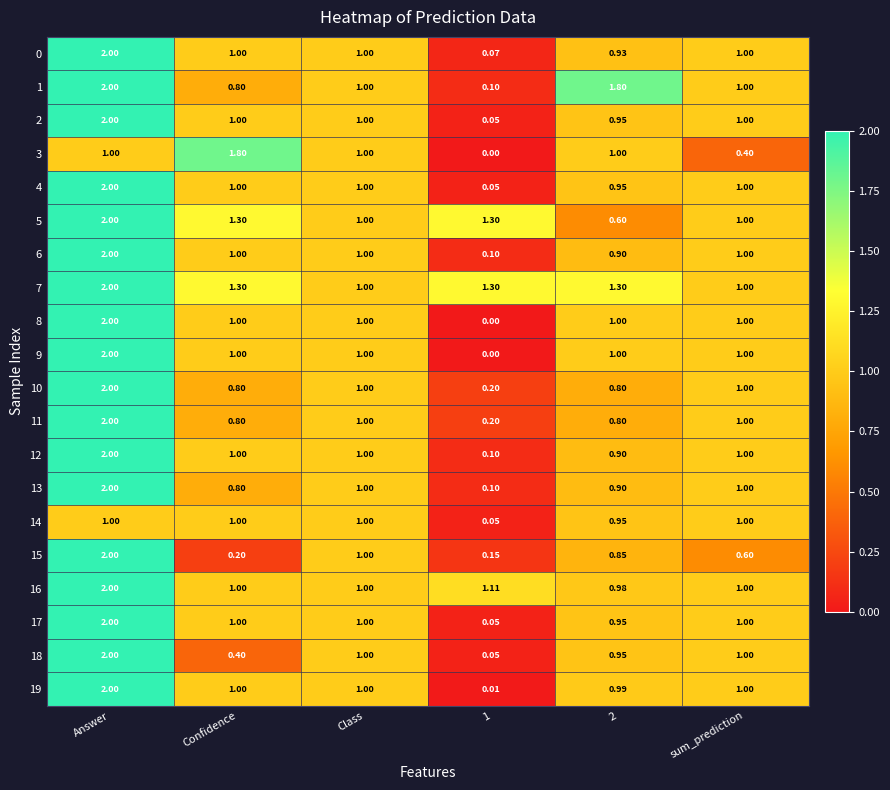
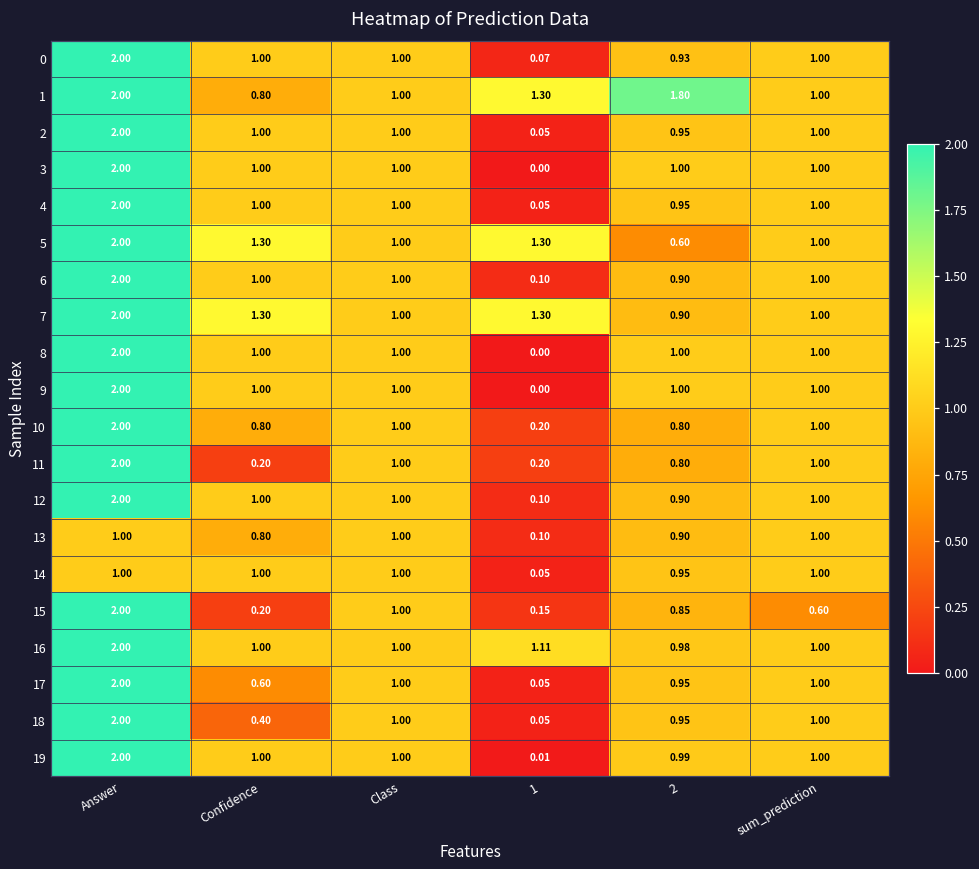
  {
    "0": {
      "Answer": 2.00,
      "Confidence": 1.00,
      "Class": 1.00,
      "1": 0.07,
      "2": 0.93,
      "sum_prediction": 1.00
    },
    "1": {
      "Answer": 2.00,
      "Confidence": 0.80,
      "Class": 1.00,
-     "1": 0.10,
+     "1": 1.30,
      "2": 1.80,
      "sum_prediction": 1.00
    },
    "2": {
      "Answer": 2.00,
      "Confidence": 1.00,
      "Class": 1.00,
      "1": 0.05,
      "2": 0.95,
      "sum_prediction": 1.00
    },
    "3": {
-     "Answer": 1.00,
-     "Confidence": 1.80,
+     "Answer": 2.00,
+     "Confidence": 1.00,
      "Class": 1.00,
      "1": 0.00,
      "2": 1.00,
-     "sum_prediction": 0.40
+     "sum_prediction": 1.00
    },
    "4": {
      "Answer": 2.00,
      "Confidence": 1.00,
      "Class": 1.00,
      "1": 0.05,
      "2": 0.95,
      "sum_prediction": 1.00
    },
    "5": {
      "Answer": 2.00,
      "Confidence": 1.30,
      "Class": 1.00,
      "1": 1.30,
      "2": 0.60,
      "sum_prediction": 1.00
    },
    "6": {
      "Answer": 2.00,
      "Confidence": 1.00,
      "Class": 1.00,
      "1": 0.10,
      "2": 0.90,
      "sum_prediction": 1.00
    },
    "7": {
      "Answer": 2.00,
      "Confidence": 1.30,
      "Class": 1.00,
      "1": 1.30,
-     "2": 1.30,
+     "2": 0.90,
      "sum_prediction": 1.00
    },
    "8": {
      "Answer": 2.00,
      "Confidence": 1.00,
      "Class": 1.00,
      "1": 0.00,
      "2": 1.00,
      "sum_prediction": 1.00
    },
    "9": {
      "Answer": 2.00,
      "Confidence": 1.00,
      "Class": 1.00,
      "1": 0.00,
      "2": 1.00,
      "sum_prediction": 1.00
    },
    "10": {
      "Answer": 2.00,
      "Confidence": 0.80,
      "Class": 1.00,
      "1": 0.20,
      "2": 0.80,
      "sum_prediction": 1.00
    },
    "11": {
      "Answer": 2.00,
-     "Confidence": 0.80,
+     "Confidence": 0.20,
      "Class": 1.00,
      "1": 0.20,
      "2": 0.80,
      "sum_prediction": 1.00
    },
    "12": {
      "Answer": 2.00,
      "Confidence": 1.00,
      "Class": 1.00,
      "1": 0.10,
      "2": 0.90,
      "sum_prediction": 1.00
    },
    "13": {
-     "Answer": 2.00,
+     "Answer": 1.00,
      "Confidence": 0.80,
      "Class": 1.00,
      "1": 0.10,
      "2": 0.90,
      "sum_prediction": 1.00
    },
    "14": {
      "Answer": 1.00,
      "Confidence": 1.00,
      "Class": 1.00,
      "1": 0.05,
      "2": 0.95,
      "sum_prediction": 1.00
    },
    "15": {
      "Answer": 2.00,
      "Confidence": 0.20,
      "Class": 1.00,
      "1": 0.15,
      "2": 0.85,
      "sum_prediction": 0.60
    },
    "16": {
      "Answer": 2.00,
      "Confidence": 1.00,
      "Class": 1.00,
      "1": 1.11,
      "2": 0.98,
      "sum_prediction": 1.00
    },
    "17": {
      "Answer": 2.00,
-     "Confidence": 1.00,
+     "Confidence": 0.60,
      "Class": 1.00,
      "1": 0.05,
      "2": 0.95,
      "sum_prediction": 1.00
    },
    "18": {
      "Answer": 2.00,
      "Confidence": 0.40,
      "Class": 1.00,
      "1": 0.05,
      "2": 0.95,
      "sum_prediction": 1.00
    },
    "19": {
      "Answer": 2.00,
      "Confidence": 1.00,
      "Class": 1.00,
      "1": 0.01,
      "2": 0.99,
      "sum_prediction": 1.00
    }
  }
